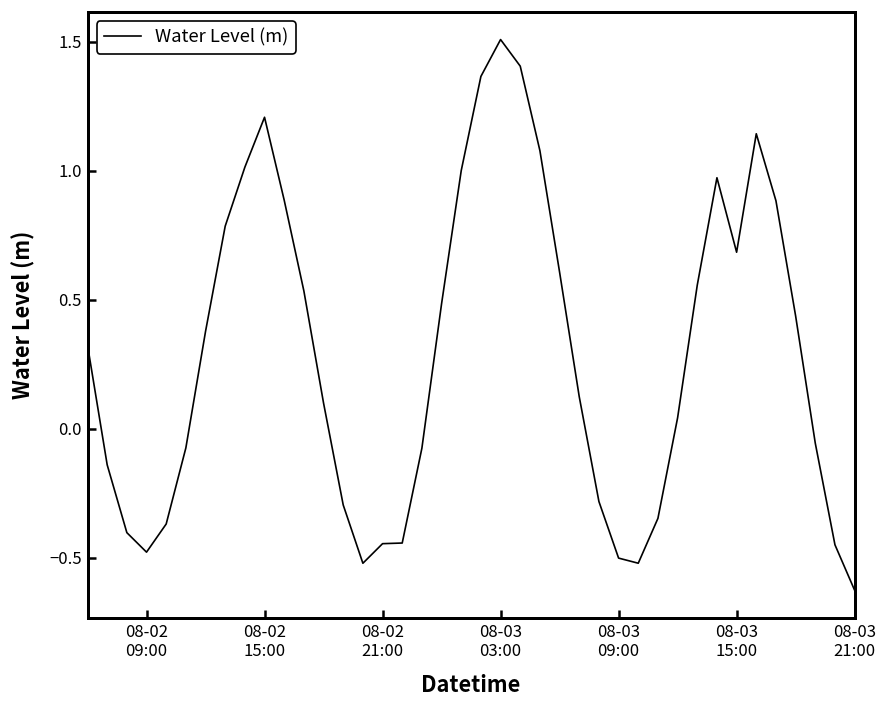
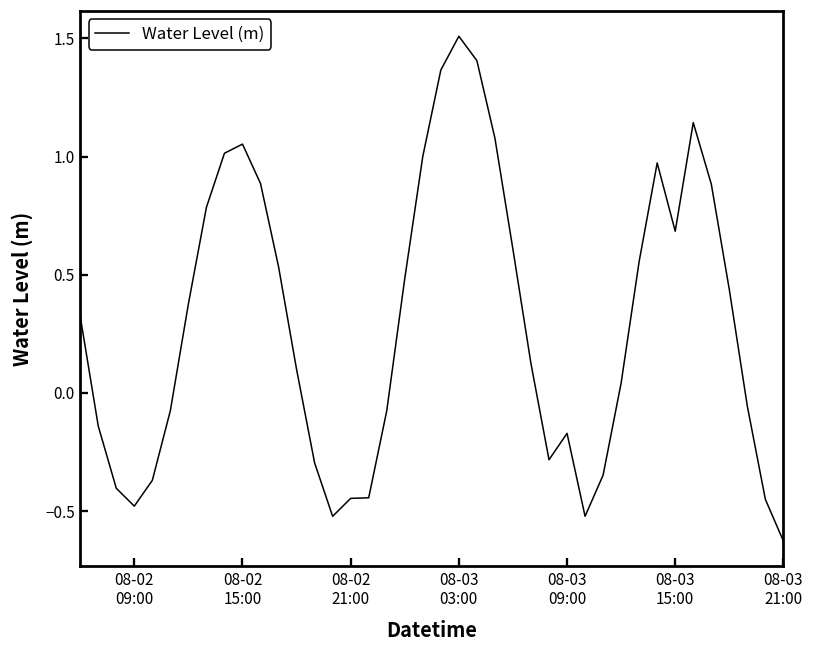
  {
    "08-02 09:00": -0.48,
-   "08-02 15:00": 1.21,
+   "08-02 15:00": 1.05,
    "08-02 21:00": -0.45,
    "08-03 03:00": 1.51,
-   "08-03 09:00": -0.50,
+   "08-03 09:00": -0.17,
    "08-03 15:00": 0.68,
    "08-03 21:00": -0.63
  }
